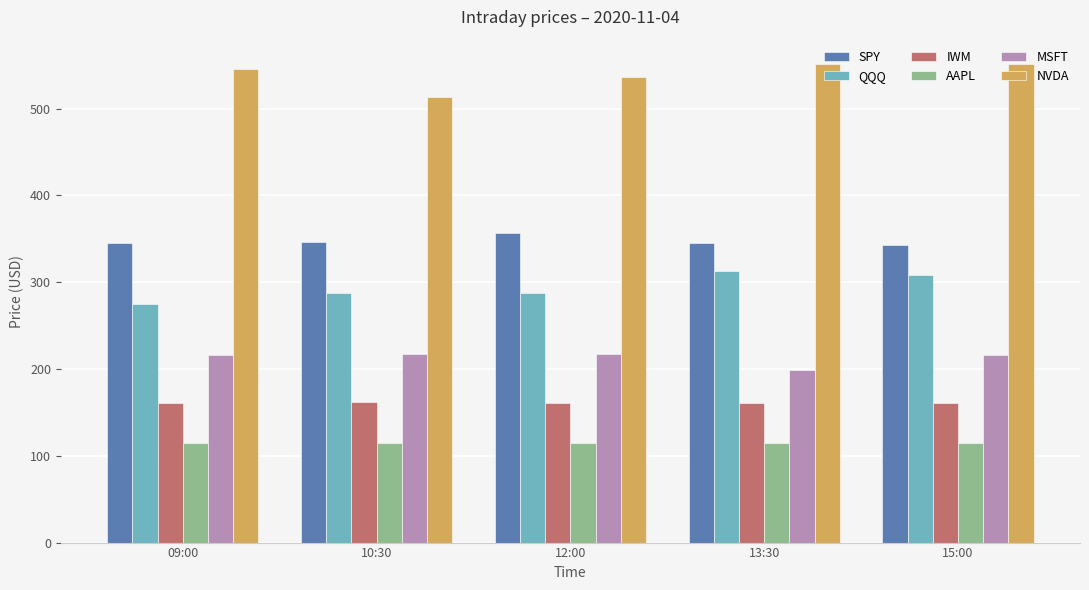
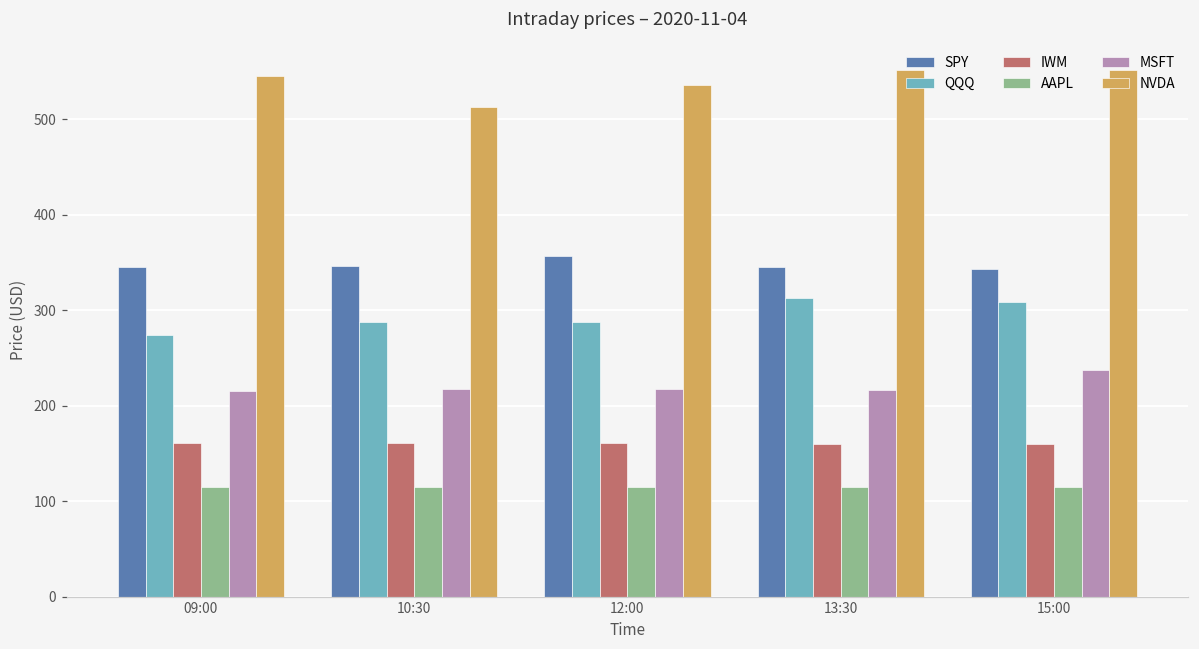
  {
    "SPY": {
      "09:00": 350,
      "10:30": 350,
      "12:00": 360,
      "13:30": 350,
      "15:00": 340
    },
    "QQQ": {
      "09:00": 270,
      "10:30": 290,
      "12:00": 290,
      "13:30": 310,
      "15:00": 310
    },
    "IWM": {
      "09:00": 160,
      "10:30": 160,
      "12:00": 160,
      "13:30": 160,
      "15:00": 160
    },
    "AAPL": {
      "09:00": 110,
      "10:30": 120,
      "12:00": 120,
      "13:30": 120,
      "15:00": 110
    },
    "MSFT": {
      "09:00": 220,
      "10:30": 220,
      "12:00": 220,
-     "13:30": 200,
-     "15:00": 220
+     "13:30": 220,
+     "15:00": 240
    },
    "NVDA": {
      "09:00": 550,
      "10:30": 510,
      "12:00": 540,
      "13:30": 550,
      "15:00": 550
    }
  }
